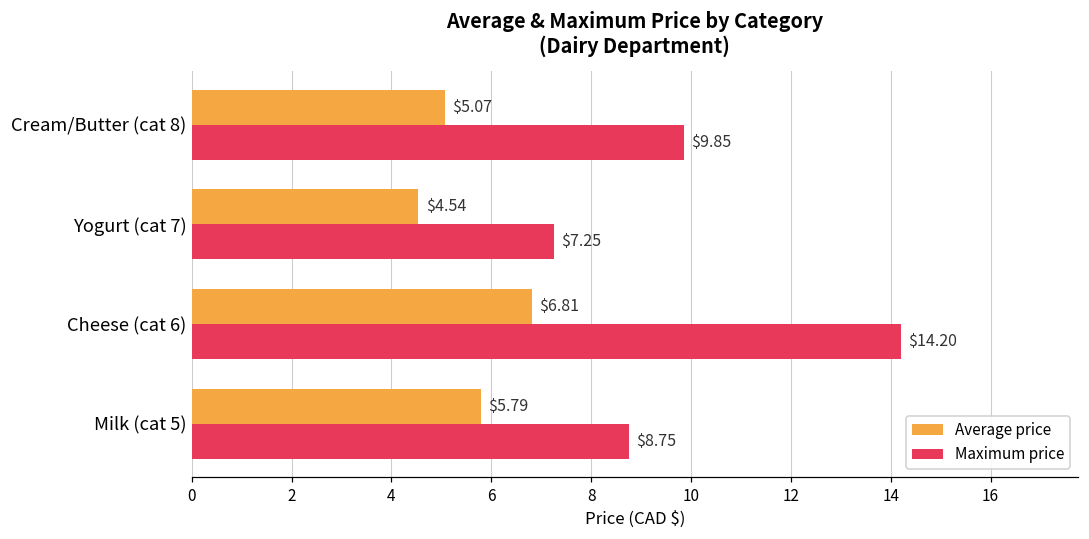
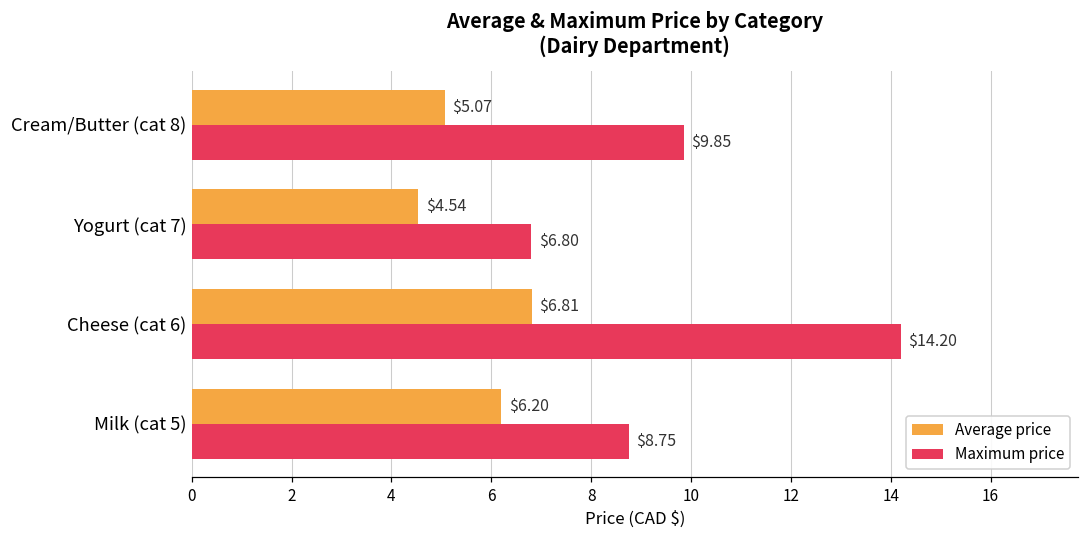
  {
    "Average price": {
      "Cream/Butter (cat 8)": "$5.07",
      "Yogurt (cat 7)": "$4.54",
      "Cheese (cat 6)": "$6.81",
-     "Milk (cat 5)": "$5.79"
+     "Milk (cat 5)": "$6.20"
    },
    "Maximum price": {
      "Cream/Butter (cat 8)": "$9.85",
-     "Yogurt (cat 7)": "$7.25",
+     "Yogurt (cat 7)": "$6.80",
      "Cheese (cat 6)": "$14.20",
      "Milk (cat 5)": "$8.75"
    }
  }
